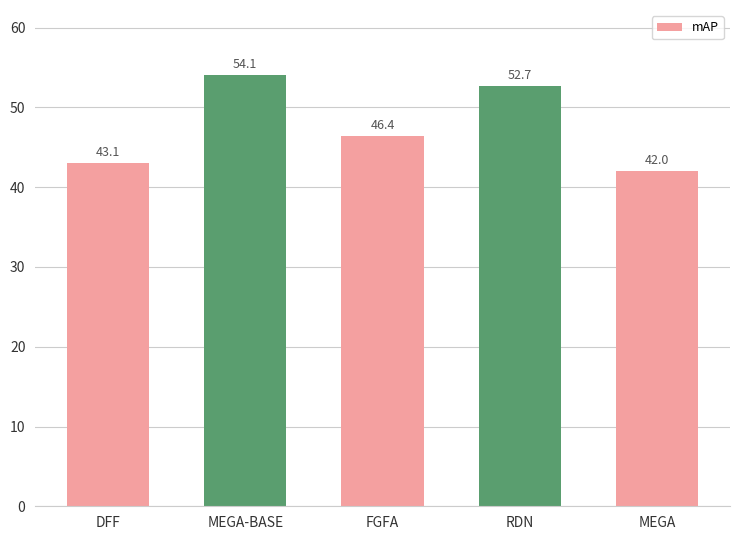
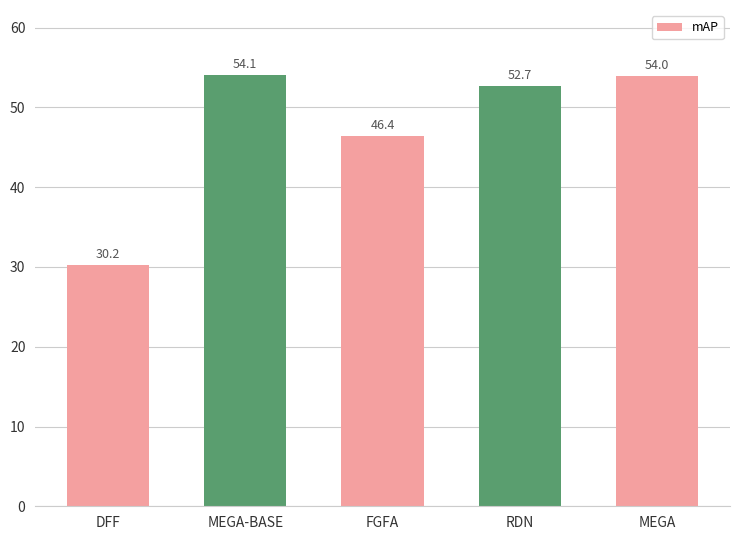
  {
-   "DFF": 43.1,
+   "DFF": 30.2,
    "MEGA-BASE": 54.1,
    "FGFA": 46.4,
    "RDN": 52.7,
-   "MEGA": 42.0
+   "MEGA": 54.0
  }
